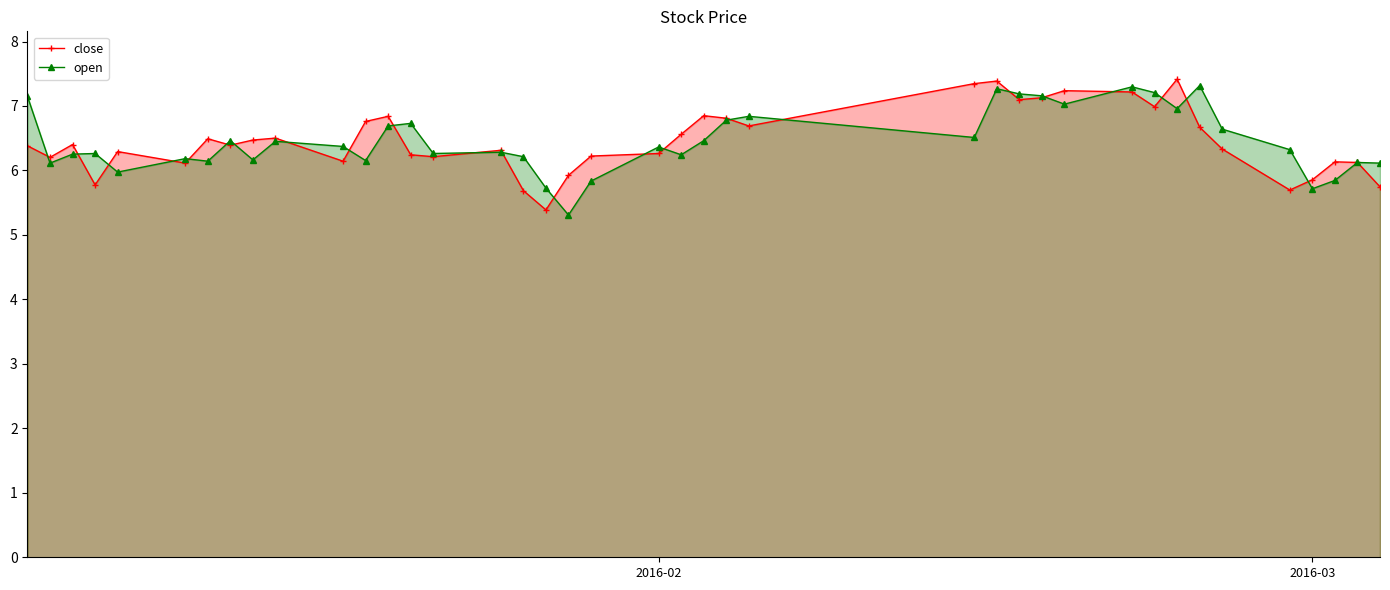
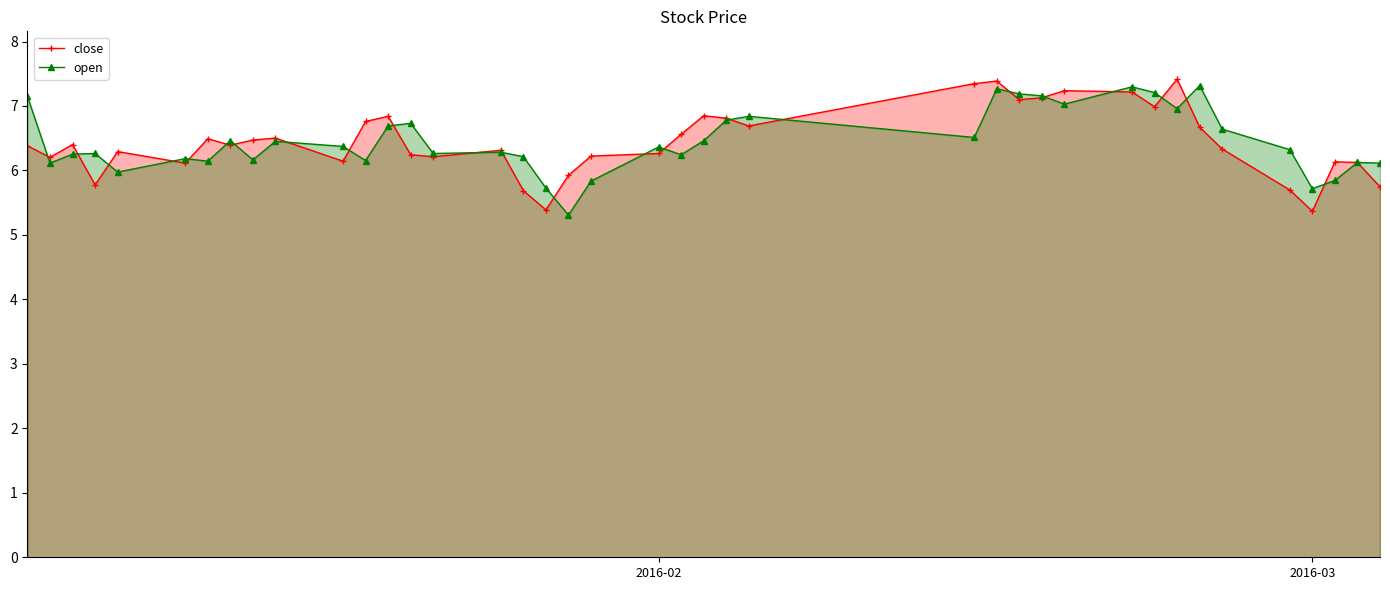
  {
    "close": {
      "2016-02": 6.3,
-     "2016-03": 5.9
+     "2016-03": 5.4
    },
    "open": {
      "2016-02": 6.4,
      "2016-03": 5.7
    }
  }
